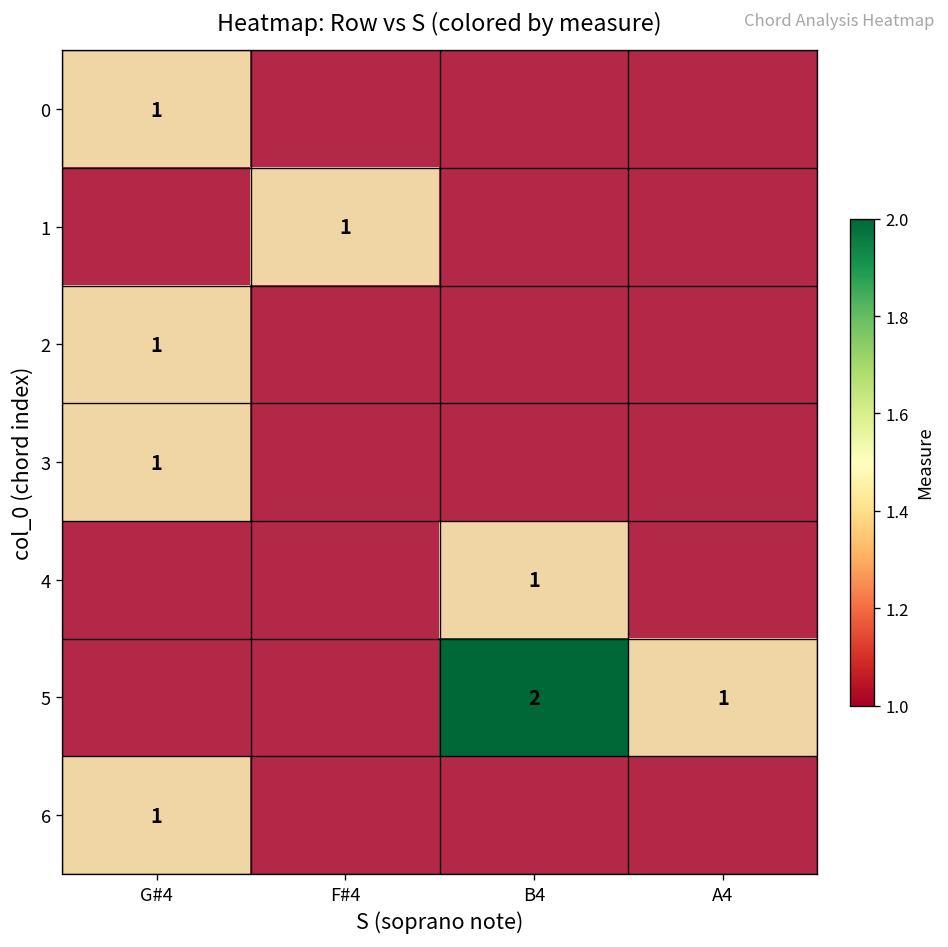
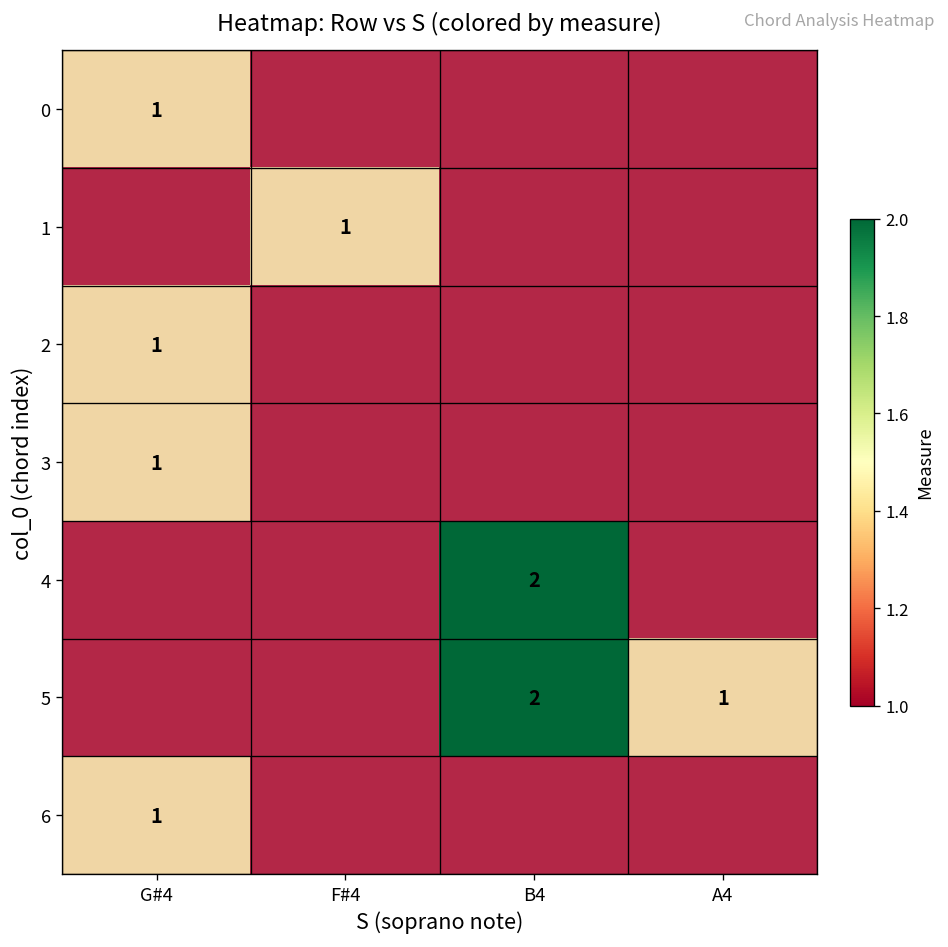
  {
    "0": {
      "G#4": 1
    },
    "1": {
      "F#4": 1
    },
    "2": {
      "G#4": 1
    },
    "3": {
      "G#4": 1
    },
    "4": {
-     "B4": 1
+     "B4": 2
    },
    "5": {
      "B4": 2,
      "A4": 1
    },
    "6": {
      "G#4": 1
    }
  }
